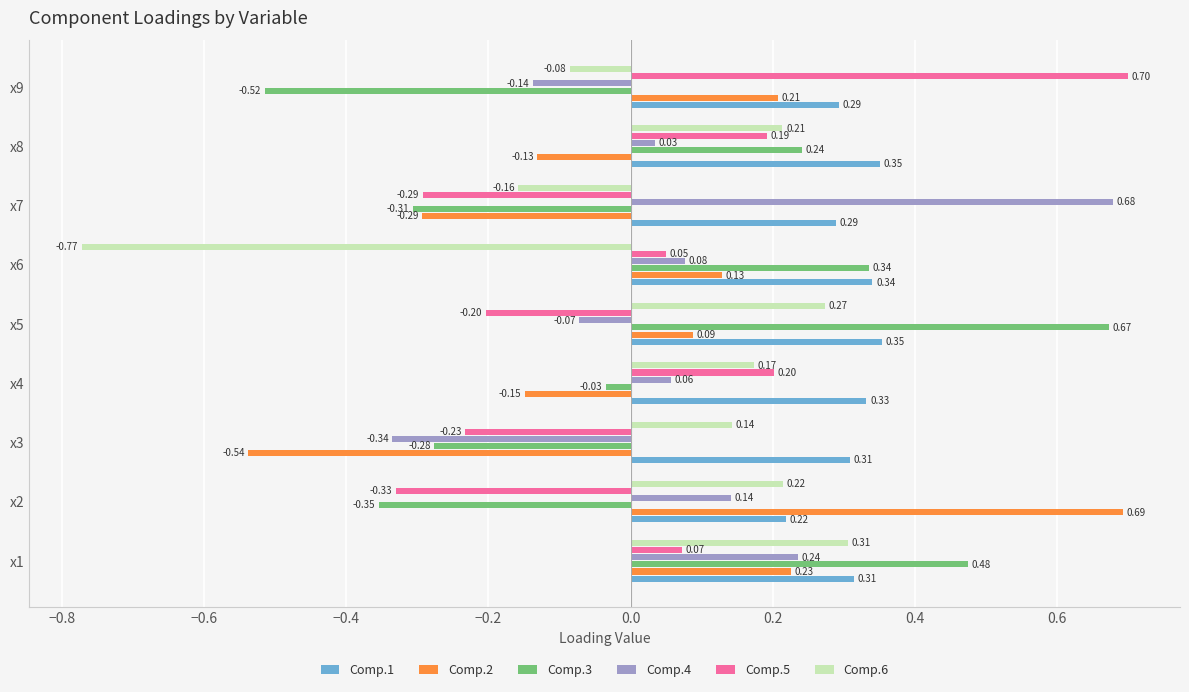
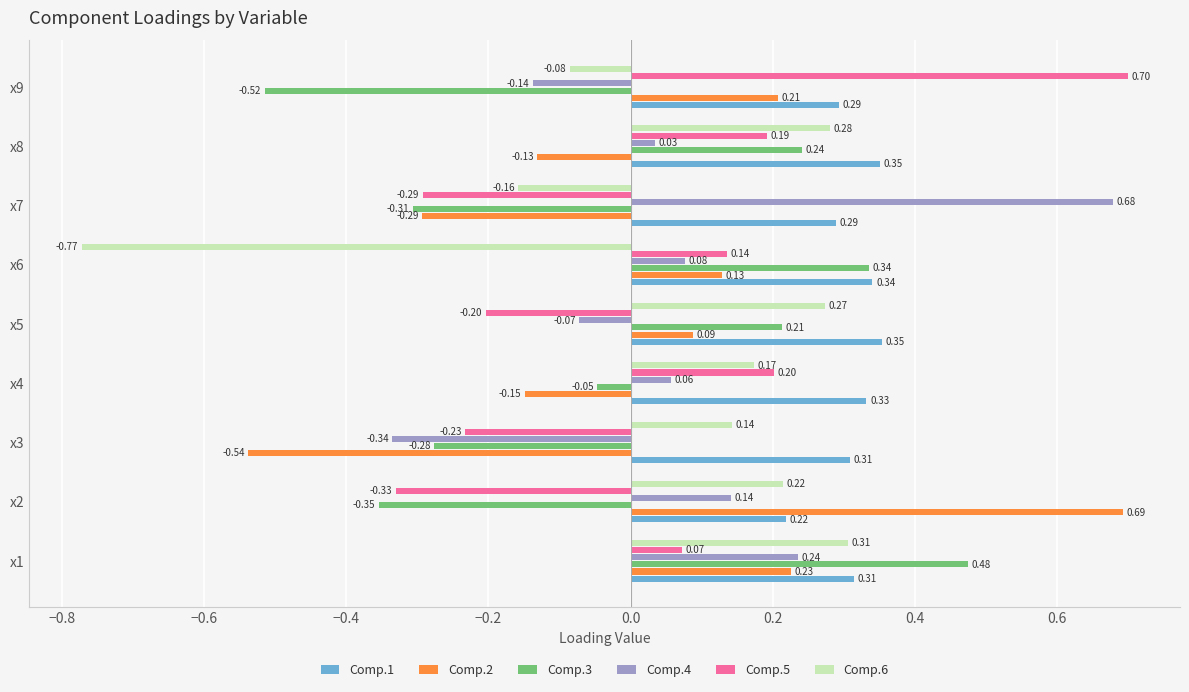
  {
    "Comp.2": {
      "x9": 0.21,
      "x8": -0.13,
      "x6": 0.13,
      "x5": 0.09,
      "x4": -0.15,
      "x3": -0.54,
      "x2": 0.69,
      "x1": 0.23
    },
    "Comp.3": {
      "x9": -0.52,
      "x8": 0.24,
      "x6": 0.34,
-     "x5": 0.67,
-     "x4": -0.03,
+     "x5": 0.21,
+     "x4": -0.05,
      "x3": -0.28,
      "x2": -0.35,
      "x1": 0.48
    },
    "Comp.5": {
      "x9": 0.70,
      "x8": 0.19,
      "x7": -0.29,
-     "x6": 0.05,
+     "x6": 0.14,
      "x5": -0.20,
      "x4": 0.20,
      "x3": -0.23,
      "x2": -0.33,
      "x1": 0.07
    },
    "Comp.6": {
      "x9": -0.08,
-     "x8": 0.21,
+     "x8": 0.28,
      "x7": -0.16,
      "x6": -0.77,
      "x5": 0.27,
      "x4": 0.17,
      "x3": 0.14,
      "x2": 0.22,
      "x1": 0.31
    }
  }
